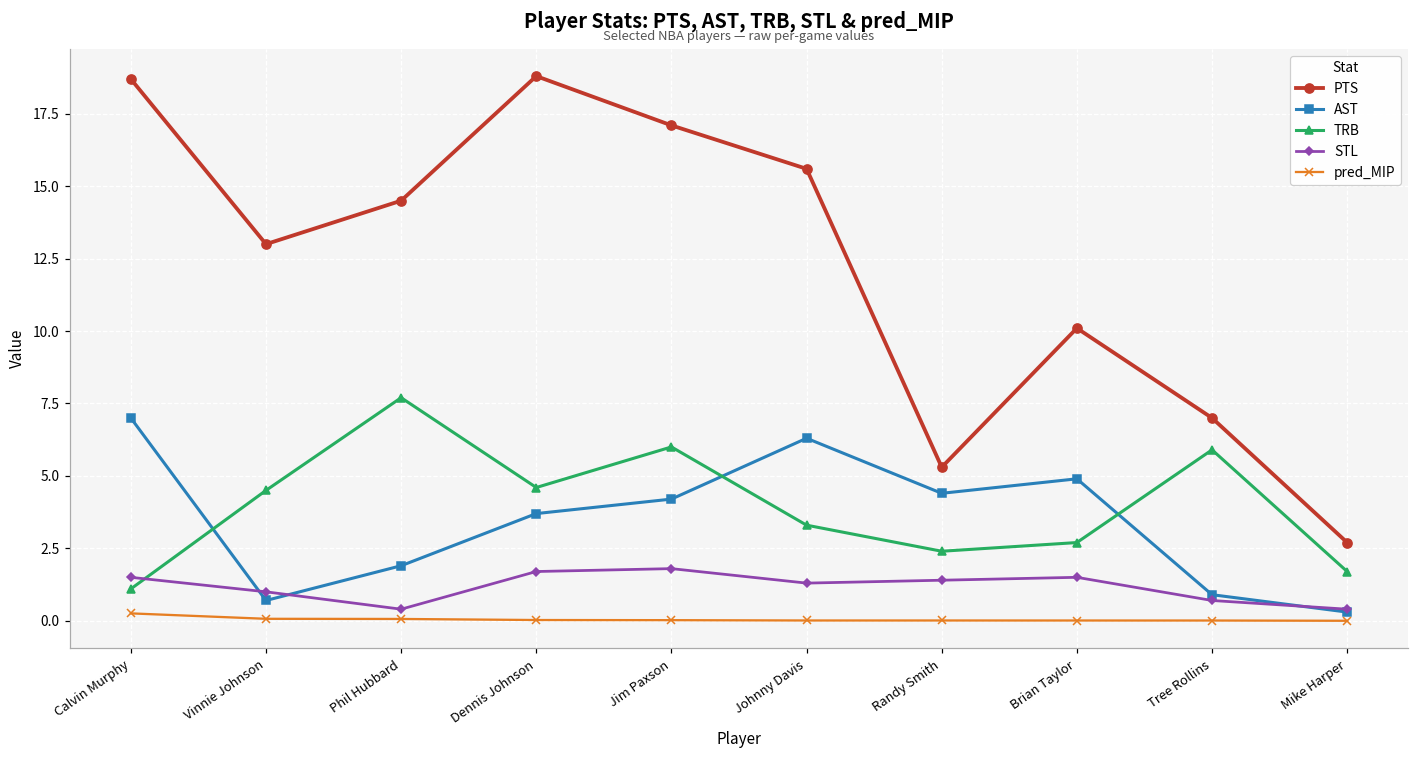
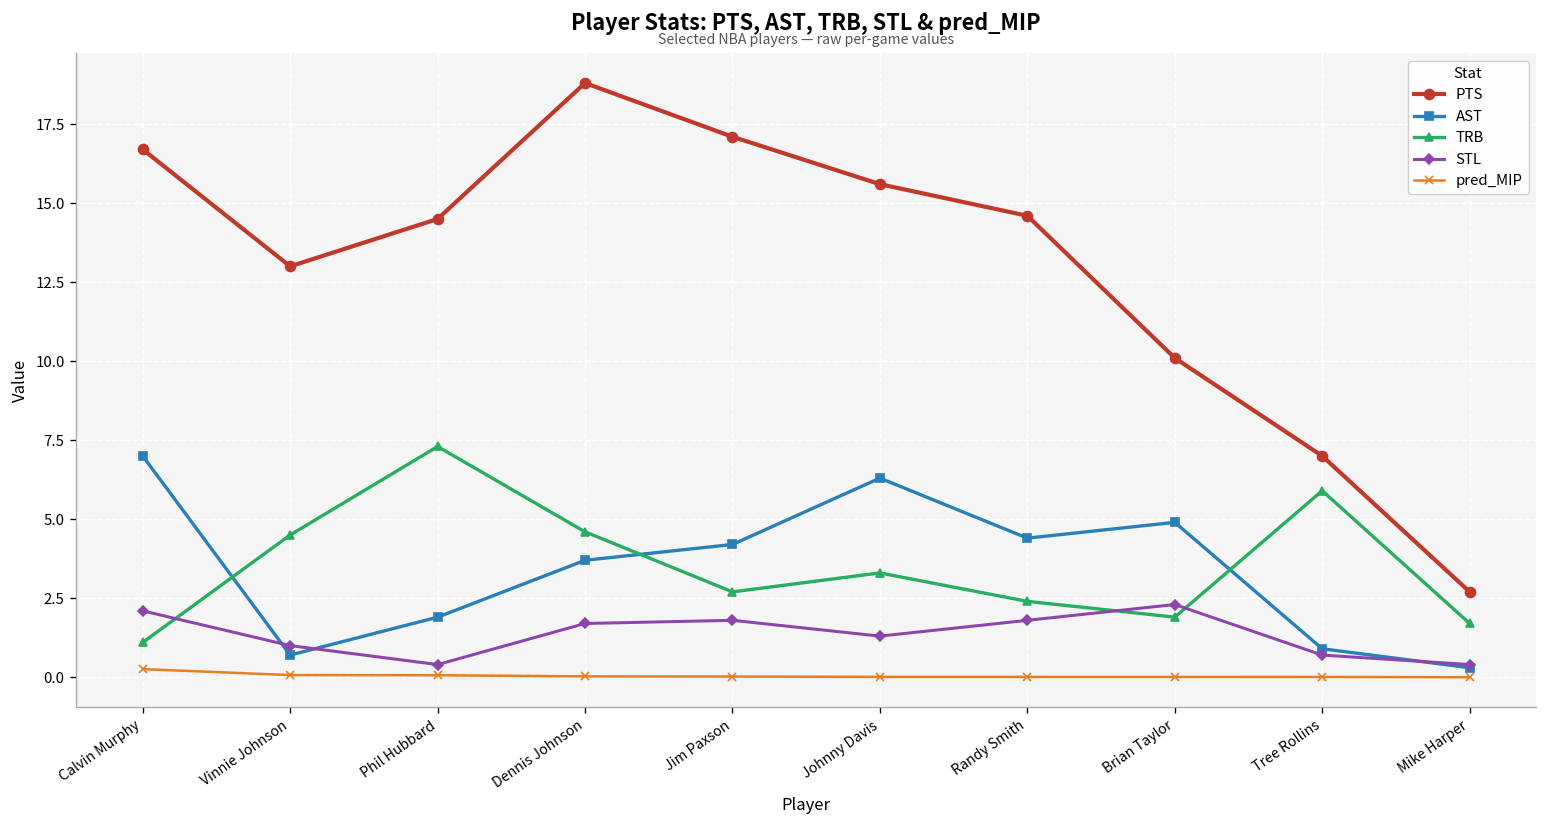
  {
    "PTS": {
-     "Calvin Murphy": 18.7,
+     "Calvin Murphy": 16.7,
      "Vinnie Johnson": 13.0,
      "Phil Hubbard": 14.5,
      "Dennis Johnson": 18.8,
      "Jim Paxson": 17.1,
      "Johnny Davis": 15.6,
-     "Randy Smith": 5.3,
+     "Randy Smith": 14.6,
      "Brian Taylor": 10.1,
      "Tree Rollins": 7.0,
      "Mike Harper": 2.7
    },
    "AST": {
      "Calvin Murphy": 7.0,
      "Vinnie Johnson": 0.7,
      "Phil Hubbard": 1.9,
      "Dennis Johnson": 3.7,
      "Jim Paxson": 4.2,
      "Johnny Davis": 6.3,
      "Randy Smith": 4.4,
      "Brian Taylor": 4.9,
      "Tree Rollins": 0.9,
      "Mike Harper": 0.3
    },
    "TRB": {
      "Calvin Murphy": 1.1,
      "Vinnie Johnson": 4.5,
-     "Phil Hubbard": 7.7,
+     "Phil Hubbard": 7.3,
      "Dennis Johnson": 4.6,
-     "Jim Paxson": 6.0,
+     "Jim Paxson": 2.7,
      "Johnny Davis": 3.3,
      "Randy Smith": 2.4,
-     "Brian Taylor": 2.7,
+     "Brian Taylor": 1.9,
      "Tree Rollins": 5.9,
      "Mike Harper": 1.7
    },
    "STL": {
-     "Calvin Murphy": 1.5,
+     "Calvin Murphy": 2.1,
      "Vinnie Johnson": 1.0,
      "Phil Hubbard": 0.4,
      "Dennis Johnson": 1.7,
      "Jim Paxson": 1.8,
      "Johnny Davis": 1.3,
-     "Randy Smith": 1.4,
-     "Brian Taylor": 1.5,
+     "Randy Smith": 1.8,
+     "Brian Taylor": 2.3,
      "Tree Rollins": 0.7,
      "Mike Harper": 0.4
    },
    "pred_MIP": {
      "Calvin Murphy": 0.3,
      "Vinnie Johnson": 0.1,
      "Phil Hubbard": 0.1,
      "Dennis Johnson": 0.0,
      "Jim Paxson": 0.0,
      "Johnny Davis": 0.0,
      "Randy Smith": 0.0,
      "Brian Taylor": 0.0,
      "Tree Rollins": 0.0,
      "Mike Harper": 0.0
    }
  }
